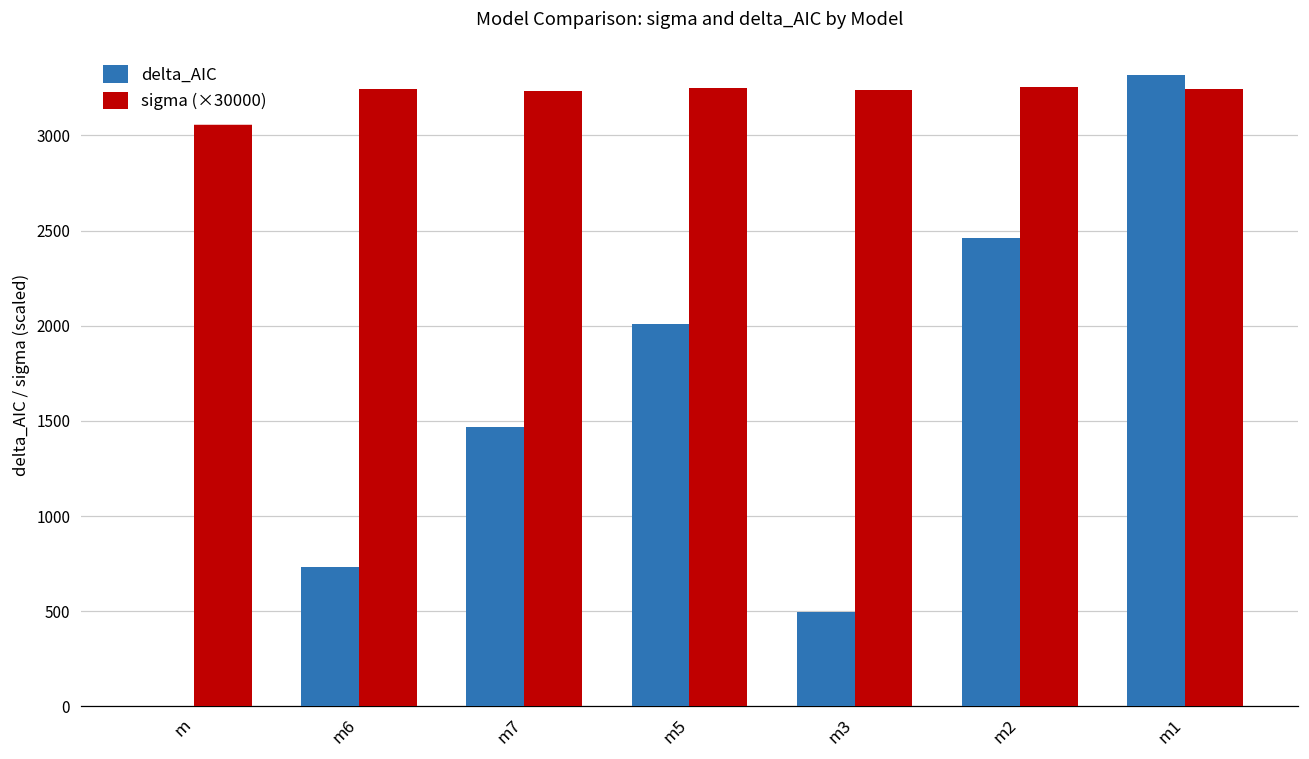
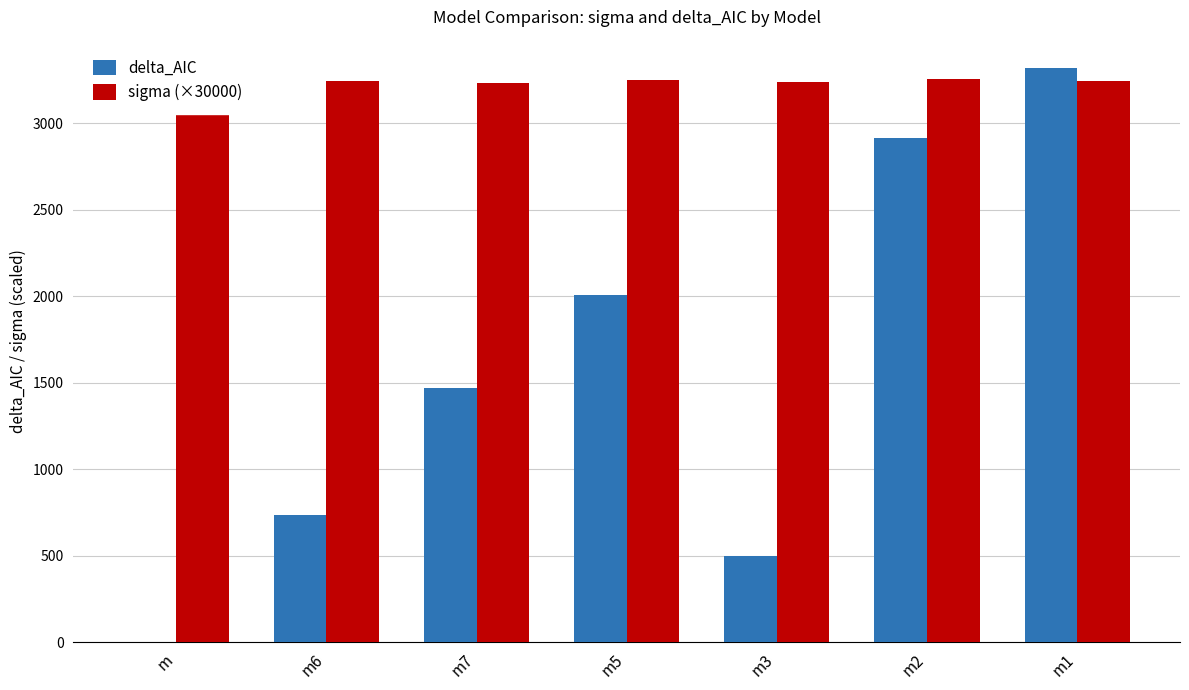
  {
    "delta_AIC": {
      "m": 0,
      "m6": 730,
      "m7": 1470,
      "m5": 2010,
      "m3": 500,
-     "m2": 2460,
+     "m2": 2920,
      "m1": 3320
    },
    "sigma (×30000)": {
      "m6": 3240,
      "m7": 3230,
      "m5": 3250,
      "m3": 3240,
      "m2": 3250,
      "m1": 3240
    }
  }
